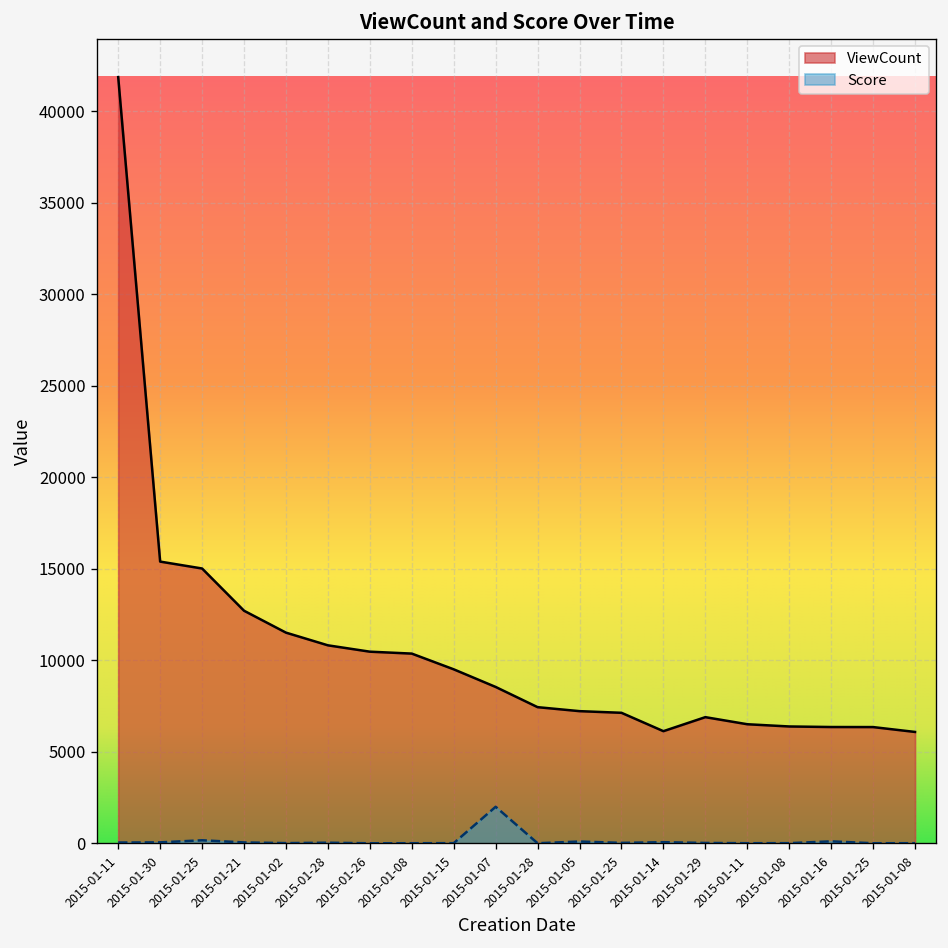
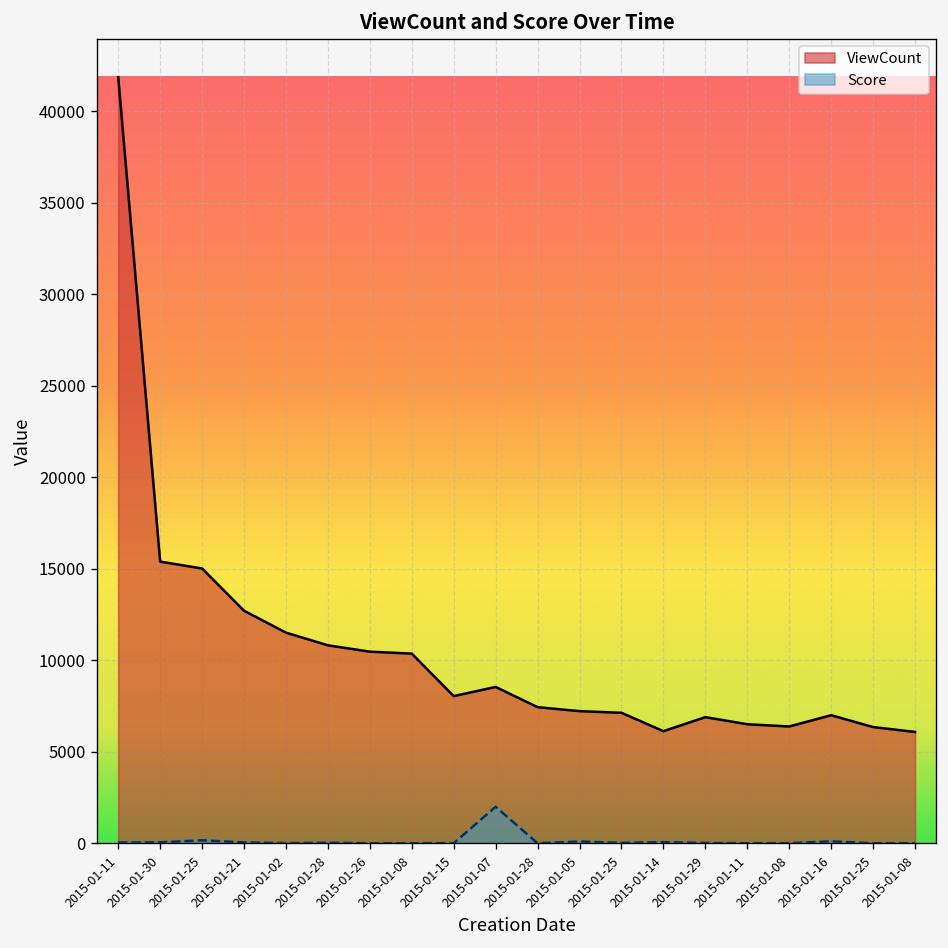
  {
    "ViewCount": {
      "2015-01-30": 15400,
      "2015-01-21": 12700,
      "2015-01-02": 11500,
      "2015-01-26": 10500,
-     "2015-01-15": 9500,
+     "2015-01-15": 8000,
      "2015-01-07": 8500,
      "2015-01-05": 7200,
      "2015-01-14": 6100,
      "2015-01-29": 6900,
-     "2015-01-16": 6400
+     "2015-01-16": 7000
    },
    "Score": {
      "2015-01-30": 100,
      "2015-01-21": 0,
      "2015-01-02": 0,
      "2015-01-26": 0,
      "2015-01-15": 0,
      "2015-01-07": 2000,
      "2015-01-05": 100,
      "2015-01-14": 100,
      "2015-01-29": 0,
      "2015-01-16": 100
    }
  }
